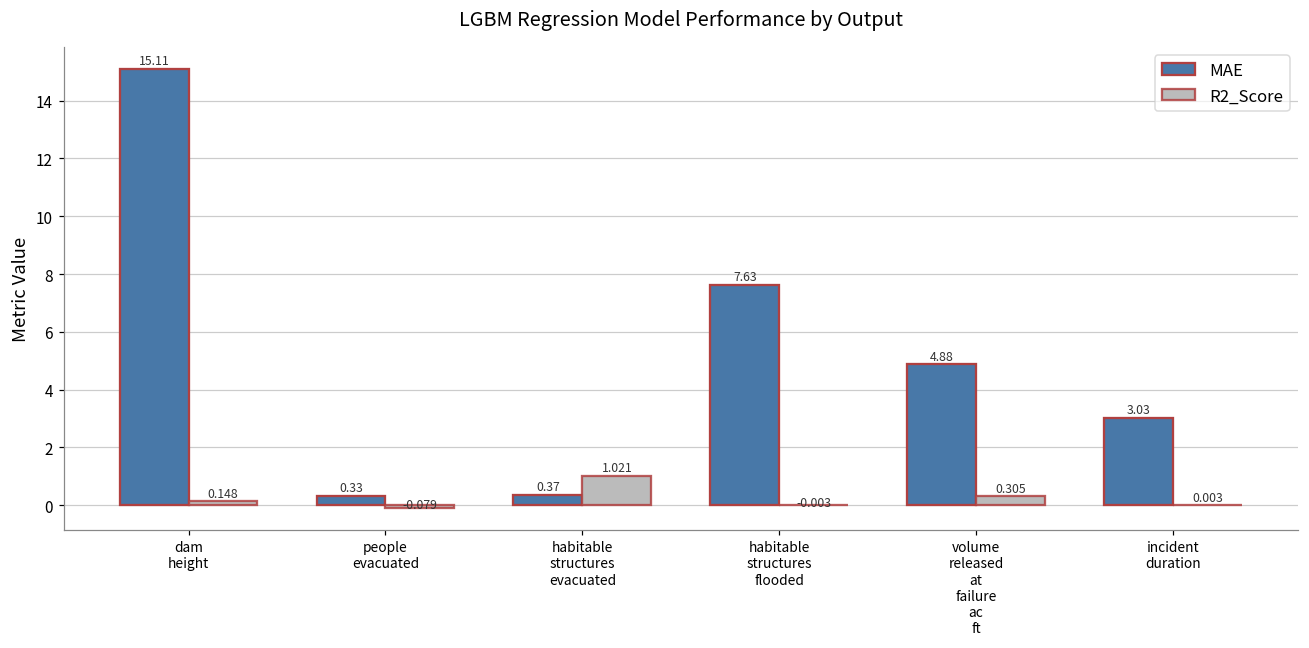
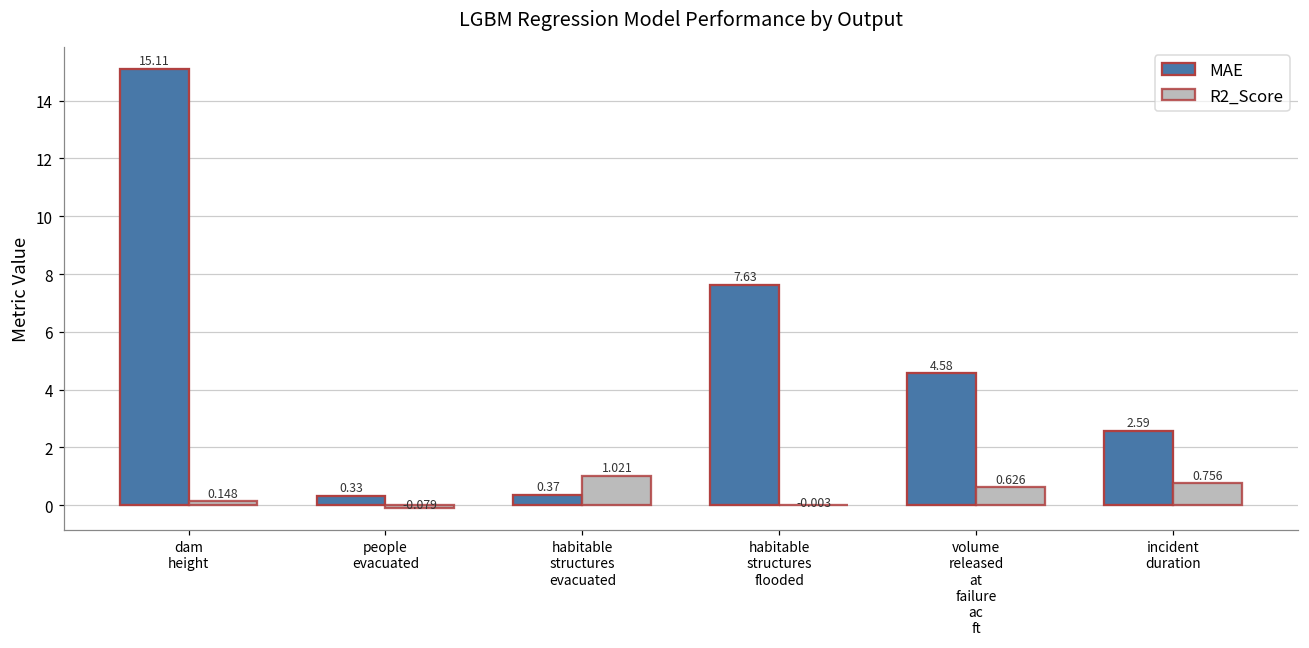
  {
    "MAE": {
      "dam height": 15.11,
      "people evacuated": 0.33,
      "habitable structures evacuated": 0.37,
      "habitable structures flooded": 7.63,
-     "volume released at failure ac ft": 4.88,
-     "incident duration": 3.03
+     "volume released at failure ac ft": 4.58,
+     "incident duration": 2.59
    },
    "R2_Score": {
      "dam height": 0.148,
      "people evacuated": -0.079,
      "habitable structures evacuated": 1.021,
      "habitable structures flooded": -0.003,
-     "volume released at failure ac ft": 0.305,
-     "incident duration": 0.003
+     "volume released at failure ac ft": 0.626,
+     "incident duration": 0.756
    }
  }
